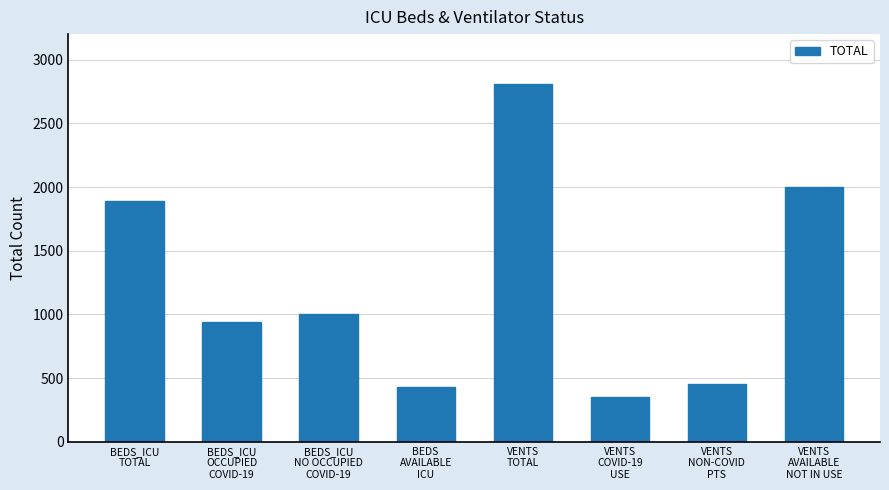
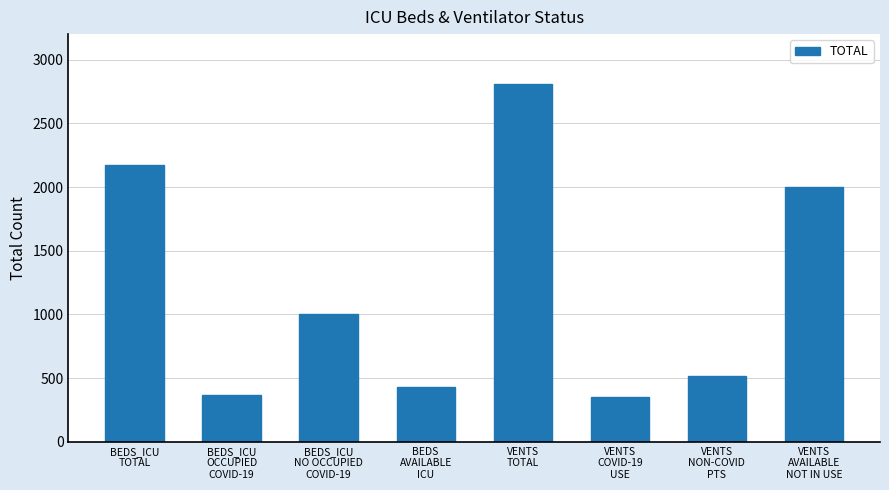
  {
-   "BEDS_ICU TOTAL": 1890,
-   "BEDS_ICU OCCUPIED COVID-19": 940,
+   "BEDS_ICU TOTAL": 2180,
+   "BEDS_ICU OCCUPIED COVID-19": 370,
    "BEDS_ICU NO OCCUPIED COVID-19": 1000,
    "BEDS AVAILABLE ICU": 430,
    "VENTS TOTAL": 2810,
    "VENTS COVID-19 USE": 360,
-   "VENTS NON-COVID PTS": 450,
+   "VENTS NON-COVID PTS": 520,
    "VENTS AVAILABLE NOT IN USE": 2000
  }
